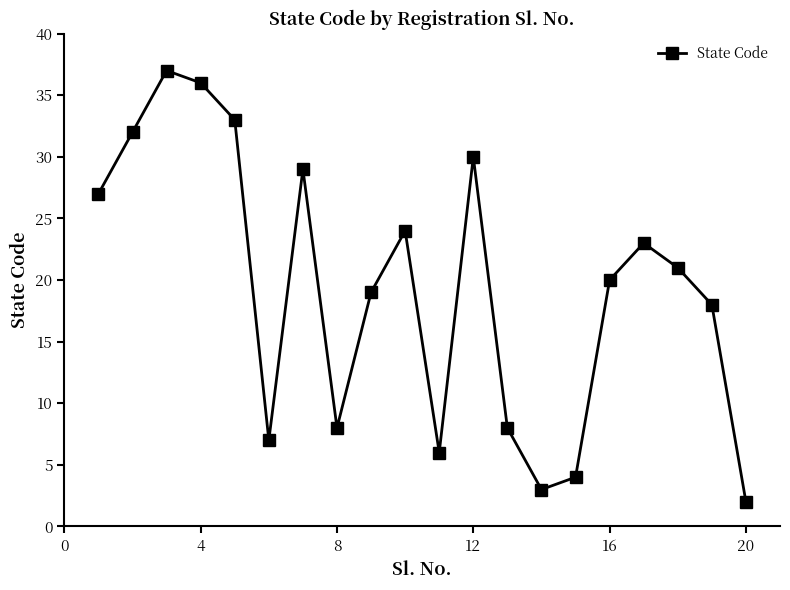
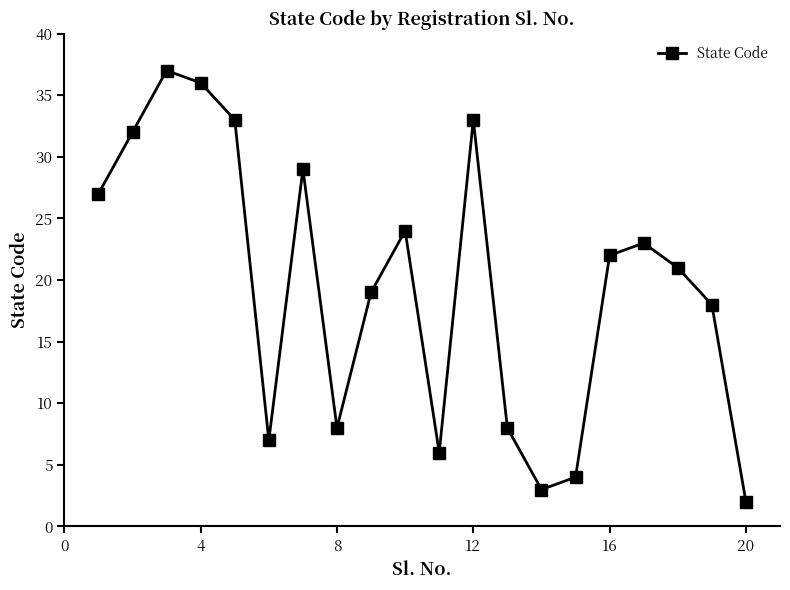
  {
    "4": 36,
    "8": 8,
-   "12": 30,
-   "16": 20,
+   "12": 33,
+   "16": 22,
    "20": 2
  }
